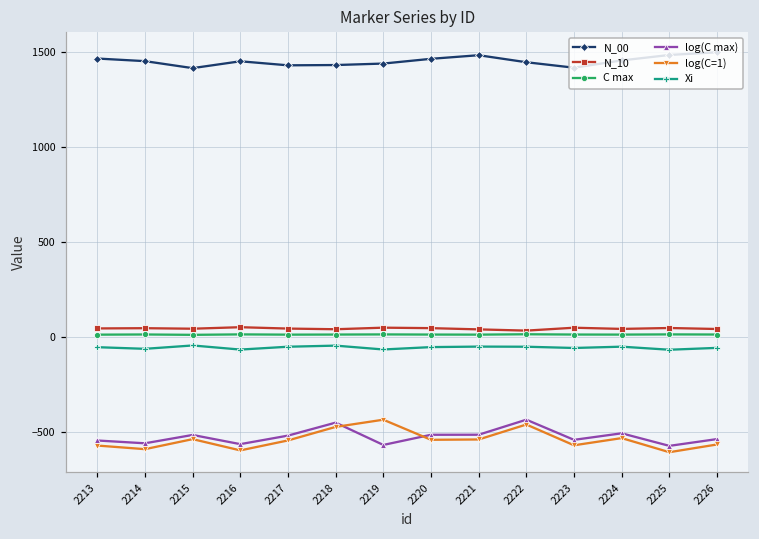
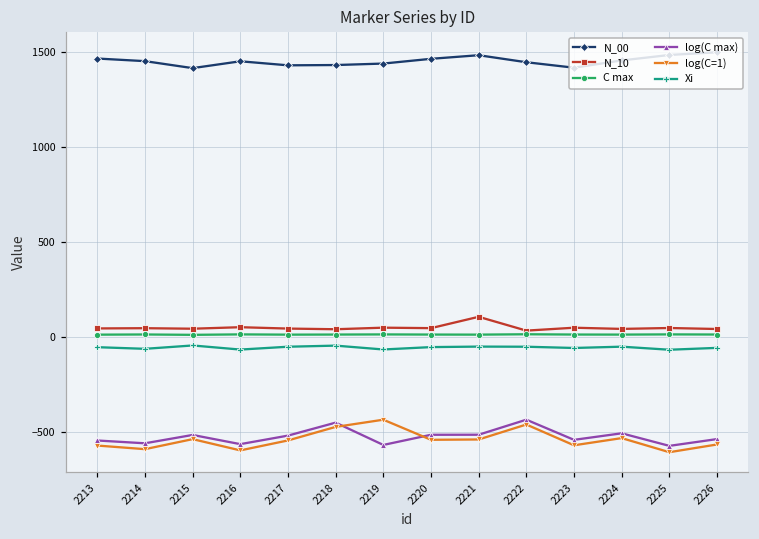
  {
    "N_00": {
      "2213": 1470,
      "2214": 1450,
      "2215": 1420,
      "2216": 1450,
      "2217": 1430,
      "2218": 1430,
      "2219": 1440,
      "2220": 1470,
      "2221": 1480,
      "2222": 1450
    },
    "N_10": {
      "2213": 50,
      "2214": 50,
      "2215": 40,
      "2216": 50,
      "2217": 40,
      "2218": 40,
      "2219": 50,
      "2220": 50,
-     "2221": 40,
+     "2221": 110,
      "2222": 30,
      "2223": 50,
      "2224": 40,
      "2225": 50,
      "2226": 40
    },
    "log(C max)": {
      "2213": -540,
      "2214": -560,
      "2215": -520,
      "2216": -560,
      "2217": -520,
      "2218": -450,
      "2219": -570,
      "2220": -510,
      "2221": -510,
      "2222": -430,
      "2223": -540,
      "2224": -510,
      "2225": -570,
      "2226": -540
    },
    "log(C=1)": {
      "2213": -570,
      "2214": -590,
      "2215": -540,
      "2216": -600,
      "2217": -540,
      "2218": -470,
      "2219": -440,
      "2220": -540,
      "2221": -540,
      "2222": -460,
      "2223": -570,
      "2224": -530,
      "2225": -610,
      "2226": -570
    }
  }
